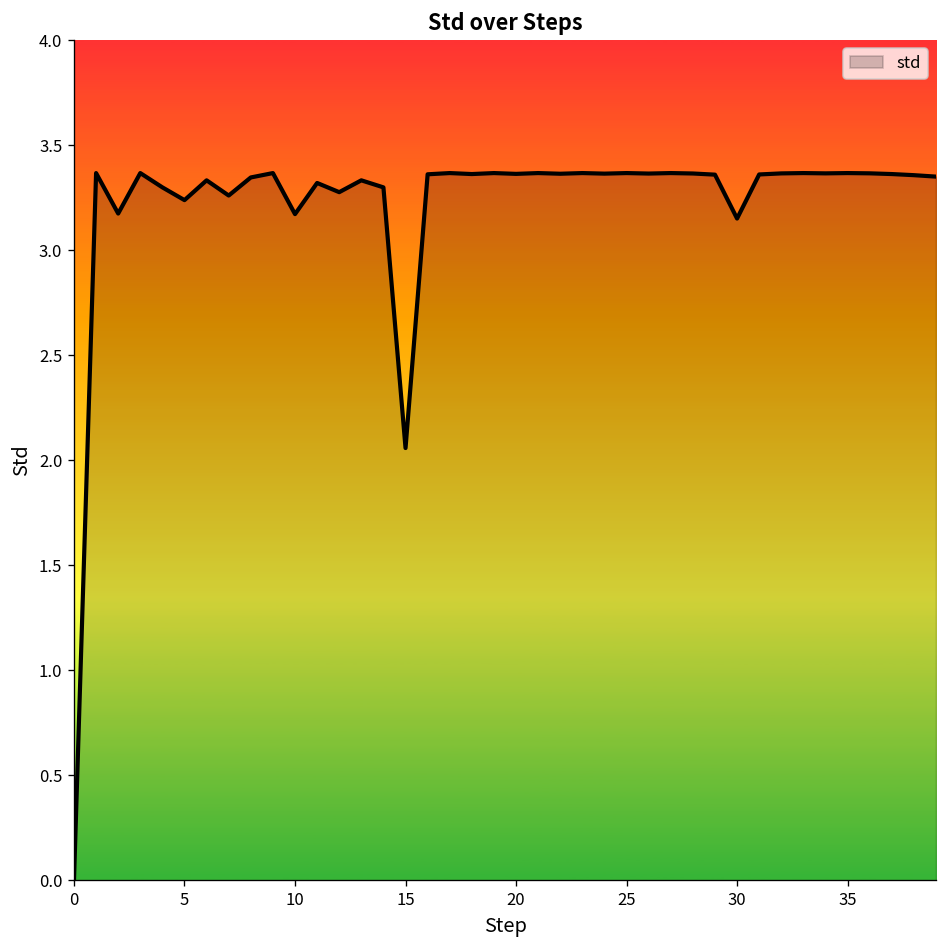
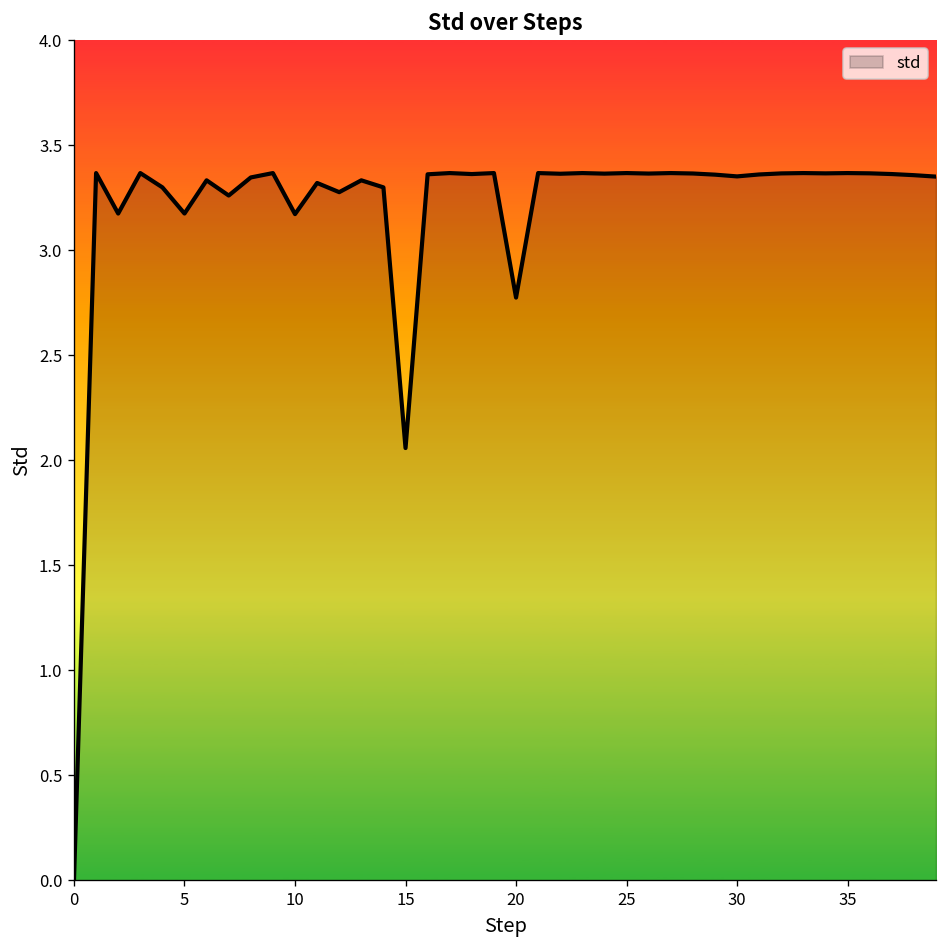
  {
    "0": 0.00,
-   "5": 3.24,
+   "5": 3.17,
    "10": 3.17,
    "15": 2.06,
-   "20": 3.36,
+   "20": 2.77,
    "25": 3.37,
-   "30": 3.15,
+   "30": 3.35,
    "35": 3.37
  }
